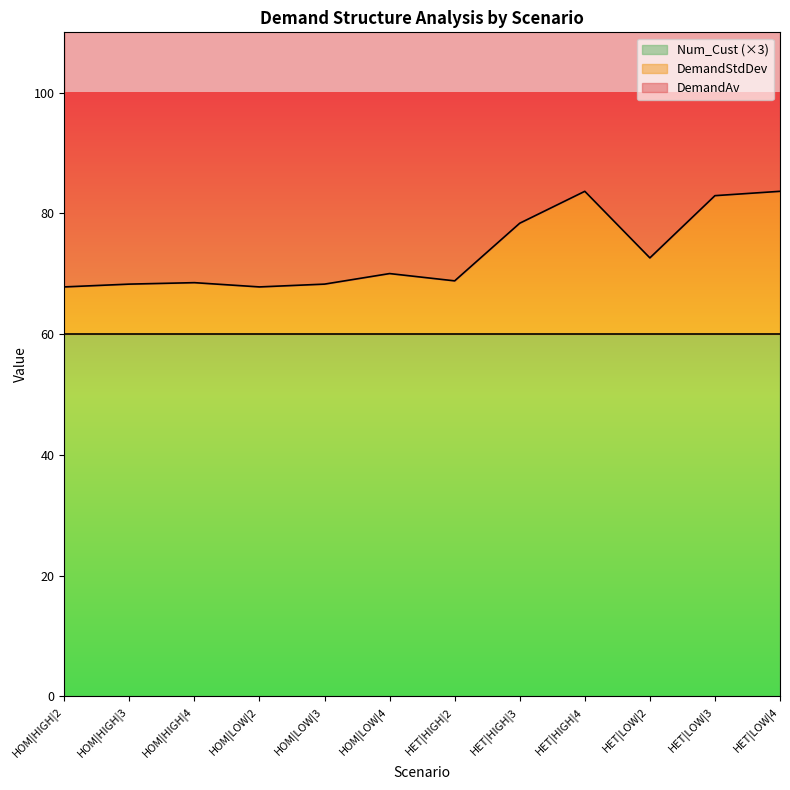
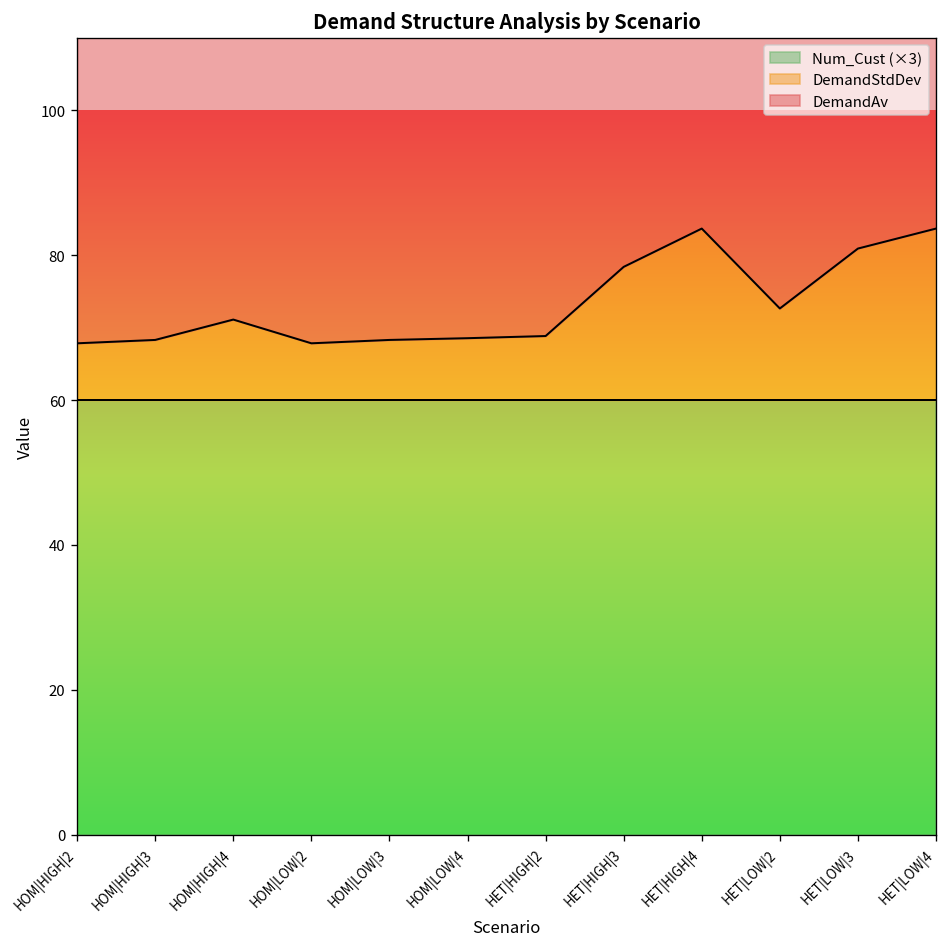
  {
    "Num_Cust (×3)": {
      "HOM|HIGH|2": 60,
      "HOM|HIGH|3": 60,
      "HOM|HIGH|4": 60,
      "HOM|LOW|2": 60,
      "HOM|LOW|3": 60,
      "HOM|LOW|4": 60,
      "HET|HIGH|2": 60,
      "HET|HIGH|3": 60,
      "HET|HIGH|4": 60,
      "HET|LOW|2": 60,
      "HET|LOW|3": 60,
      "HET|LOW|4": 60
    },
    "DemandStdDev": {
      "HOM|HIGH|2": 68,
      "HOM|HIGH|3": 68,
-     "HOM|HIGH|4": 69,
+     "HOM|HIGH|4": 71,
      "HOM|LOW|2": 68,
      "HOM|LOW|3": 68,
-     "HOM|LOW|4": 70,
+     "HOM|LOW|4": 69,
      "HET|HIGH|2": 69,
      "HET|HIGH|3": 78,
      "HET|HIGH|4": 84,
      "HET|LOW|2": 73,
-     "HET|LOW|3": 83,
+     "HET|LOW|3": 81,
      "HET|LOW|4": 84
    }
  }
